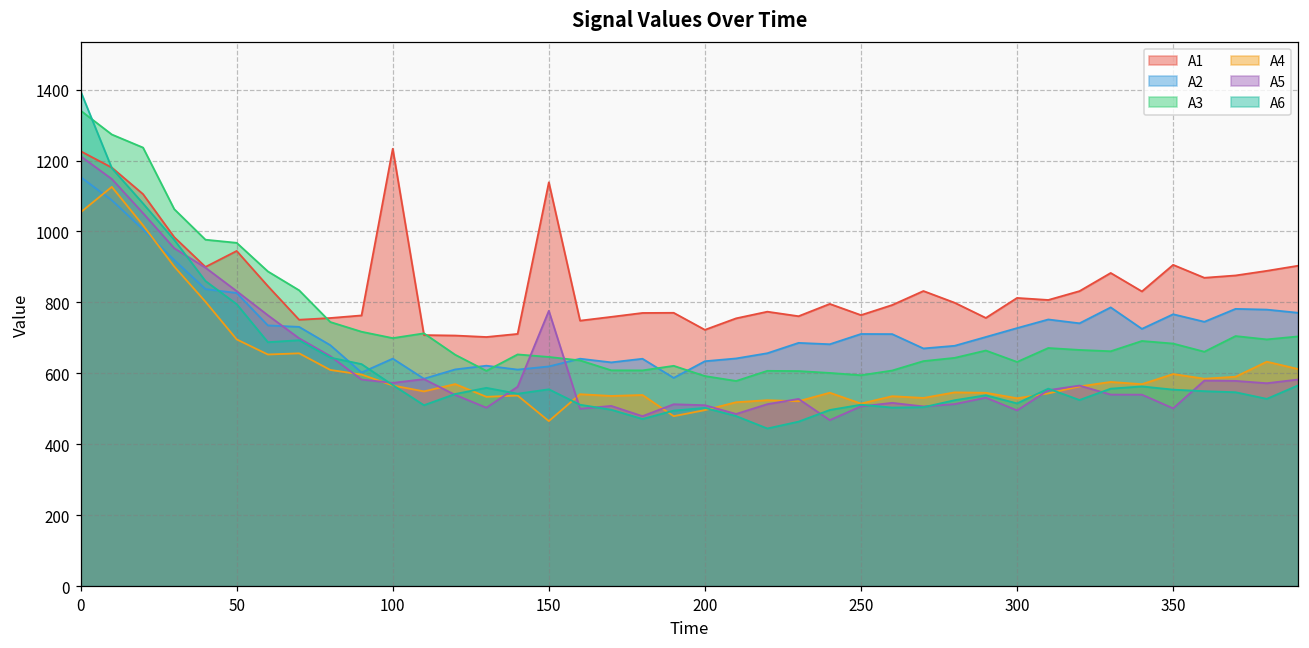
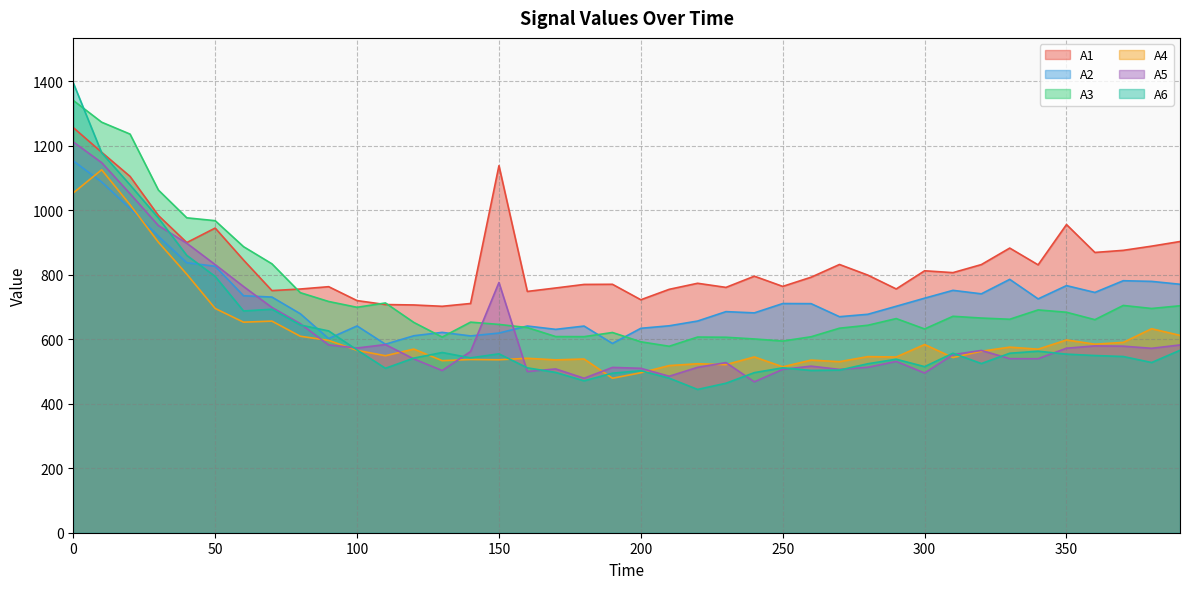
  {
    "A1": {
-     "0": 1230,
+     "0": 1260,
      "50": 950,
-     "100": 1230,
+     "100": 720,
      "150": 1140,
      "200": 720,
      "250": 760,
      "300": 810,
-     "350": 910
+     "350": 960
    },
    "A4": {
      "0": 1050,
      "50": 700,
-     "150": 470,
-     "300": 530,
+     "150": 540,
+     "300": 580,
      "350": 600
    },
    "A5": {
      "0": 1210,
      "150": 780,
      "300": 500,
-     "350": 500
+     "350": 570
    }
  }
